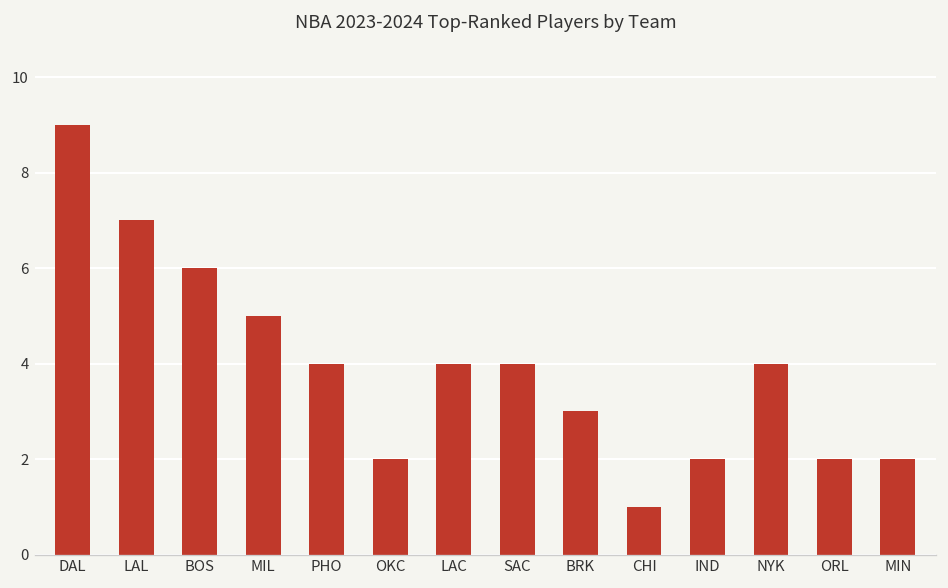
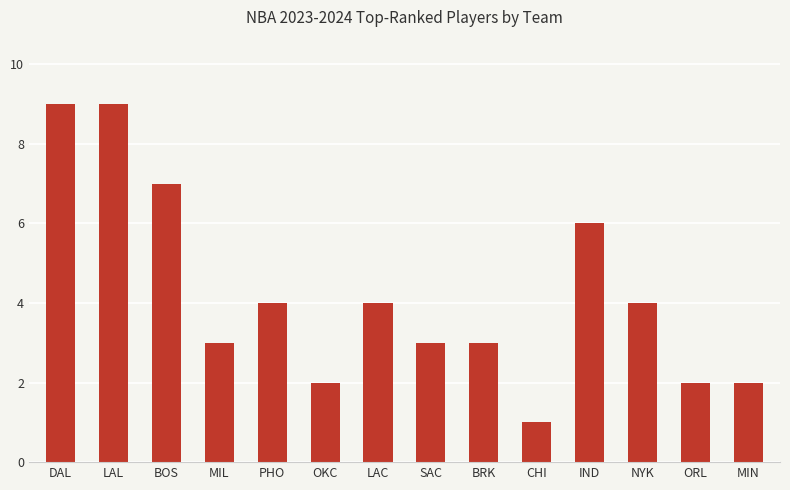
  {
    "DAL": 9,
-   "LAL": 7,
-   "BOS": 6,
-   "MIL": 5,
+   "LAL": 9,
+   "BOS": 7,
+   "MIL": 3,
    "PHO": 4,
    "OKC": 2,
    "LAC": 4,
-   "SAC": 4,
+   "SAC": 3,
    "BRK": 3,
    "CHI": 1,
-   "IND": 2,
+   "IND": 6,
    "NYK": 4,
    "ORL": 2,
    "MIN": 2
  }
